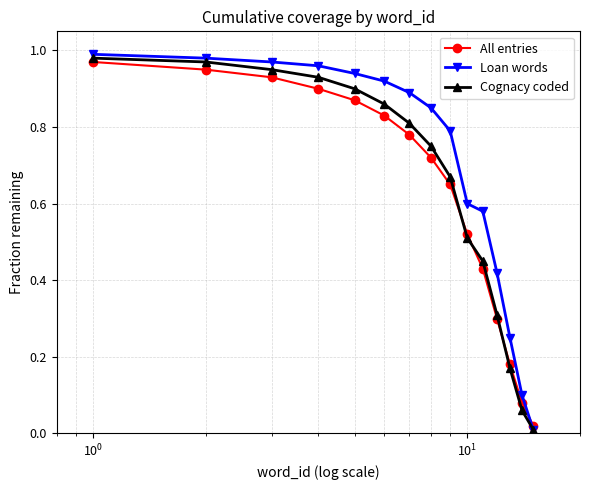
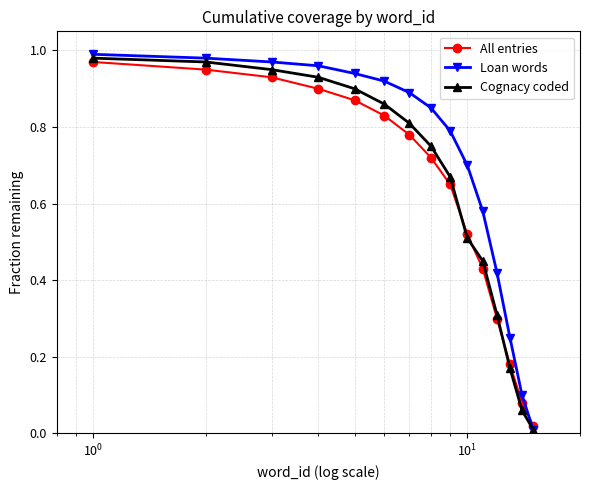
  {
    "All entries": {
      "10^0": 0.97,
      "10^1": 0.52
    },
    "Loan words": {
      "10^0": 0.99,
-     "10^1": 0.6
+     "10^1": 0.7
    },
    "Cognacy coded": {
      "10^0": 0.98,
      "10^1": 0.51
    }
  }
